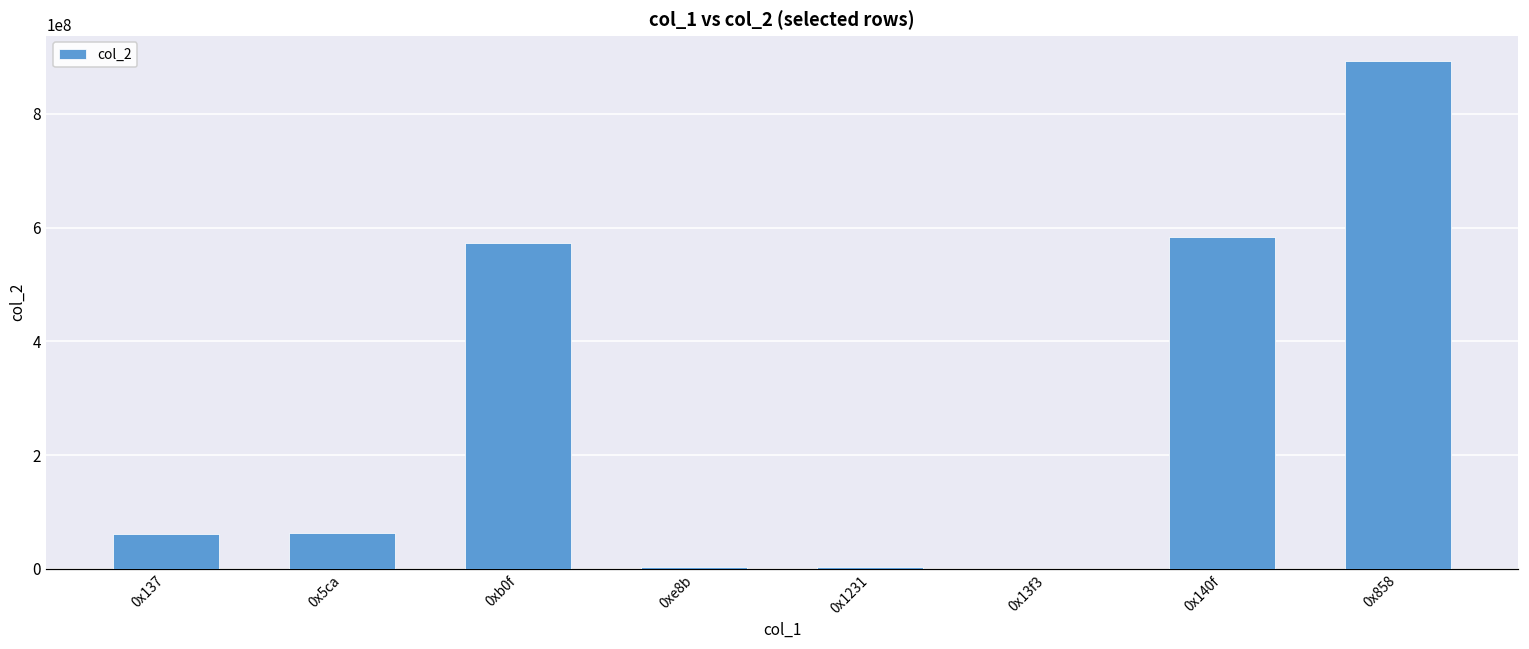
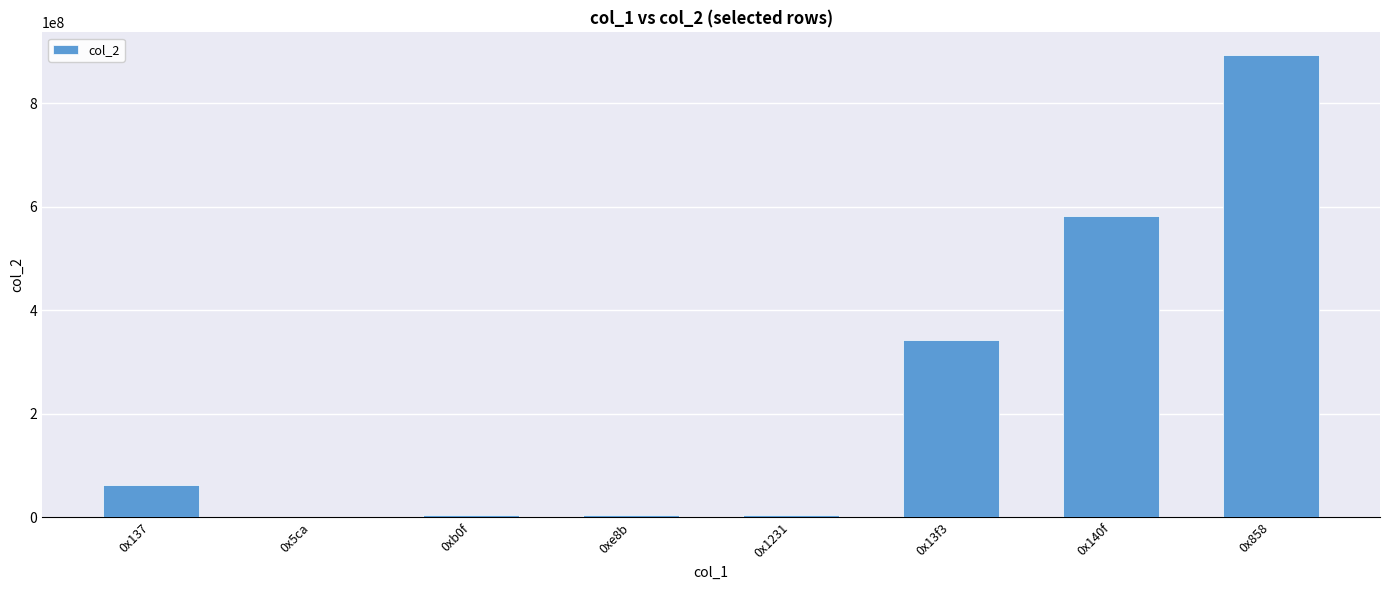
  {
    "0x137": 60000000,
-   "0x5ca": 60000000,
-   "0xb0f": 570000000,
-   "0x13f3": 0,
+   "0x5ca": 0,
+   "0xb0f": 0,
+   "0x13f3": 340000000,
    "0x140f": 580000000,
    "0x858": 890000000
  }
